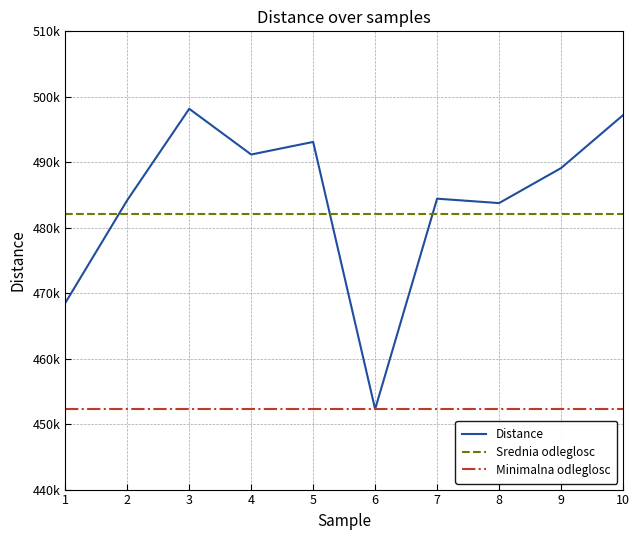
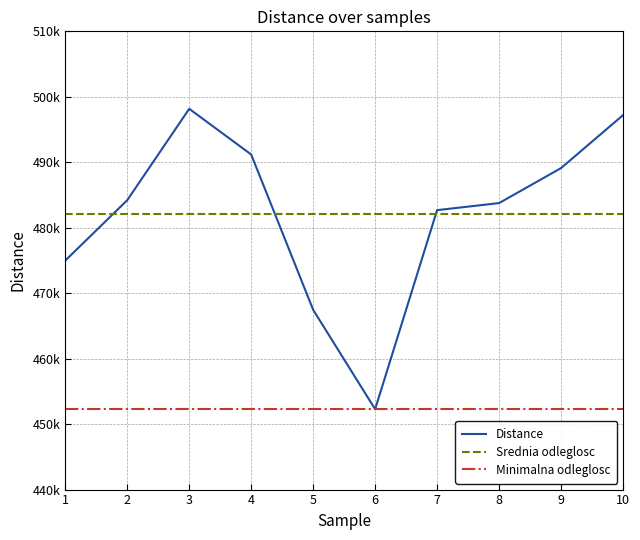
  {
    "Distance": {
-     "1": 469000,
+     "1": 475000,
      "2": 484000,
      "3": 498000,
      "4": 491000,
-     "5": 493000,
-     "7": 484000,
+     "5": 467000,
+     "7": 483000,
      "8": 484000,
      "9": 489000,
      "10": 497000
    },
    "Srednia odleglosc": {
      "1": 482000,
      "2": 482000,
      "3": 482000,
      "4": 482000,
      "5": 482000,
      "6": 482000,
      "7": 482000,
      "8": 482000,
      "9": 482000,
      "10": 482000
    },
    "Minimalna odleglosc": {
      "1": 452000,
      "2": 452000,
      "3": 452000,
      "4": 452000,
      "5": 452000,
      "7": 452000,
      "8": 452000,
      "9": 452000,
      "10": 452000
    }
  }
